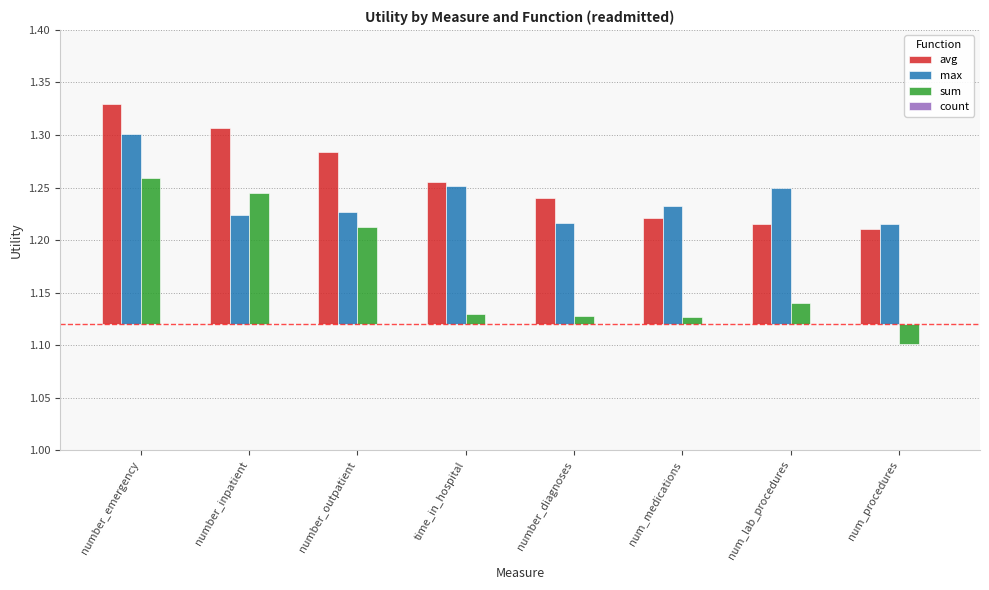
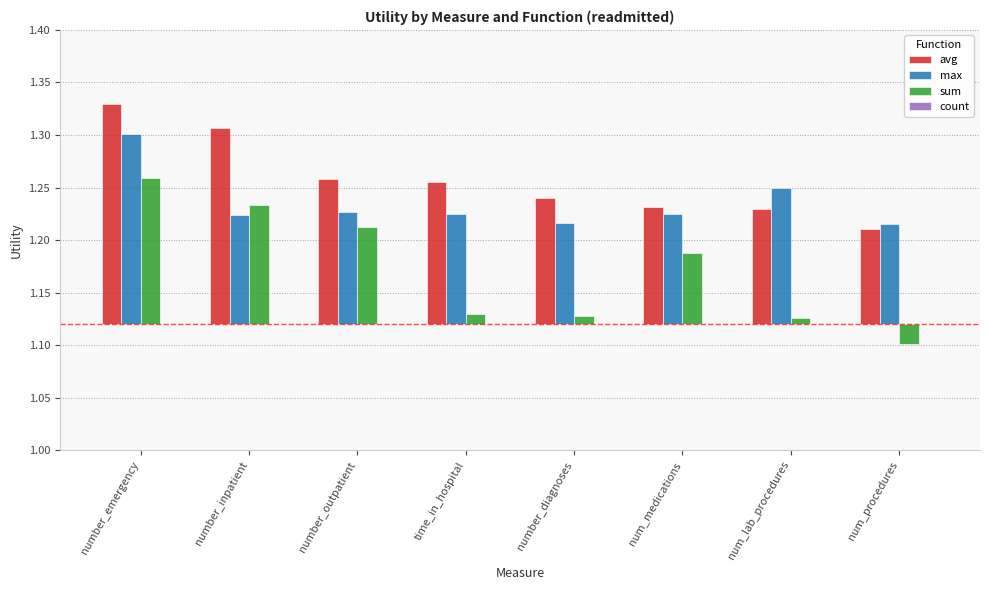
  {
    "avg": {
      "number_emergency": 1.330,
      "number_inpatient": 1.307,
-     "number_outpatient": 1.284,
+     "number_outpatient": 1.258,
      "time_in_hospital": 1.255,
      "number_diagnoses": 1.240,
-     "num_medications": 1.221,
-     "num_lab_procedures": 1.215,
+     "num_medications": 1.231,
+     "num_lab_procedures": 1.230,
      "num_procedures": 1.210
    },
    "max": {
      "number_emergency": 1.301,
      "number_inpatient": 1.224,
      "number_outpatient": 1.227,
-     "time_in_hospital": 1.252,
+     "time_in_hospital": 1.225,
      "number_diagnoses": 1.216,
-     "num_medications": 1.233,
+     "num_medications": 1.225,
      "num_lab_procedures": 1.250,
      "num_procedures": 1.215
    },
    "sum": {
      "number_emergency": 1.259,
-     "number_inpatient": 1.244,
+     "number_inpatient": 1.233,
      "number_outpatient": 1.212,
      "time_in_hospital": 1.130,
      "number_diagnoses": 1.128,
-     "num_medications": 1.127,
-     "num_lab_procedures": 1.140,
+     "num_medications": 1.188,
+     "num_lab_procedures": 1.126,
      "num_procedures": 1.101
    }
  }
